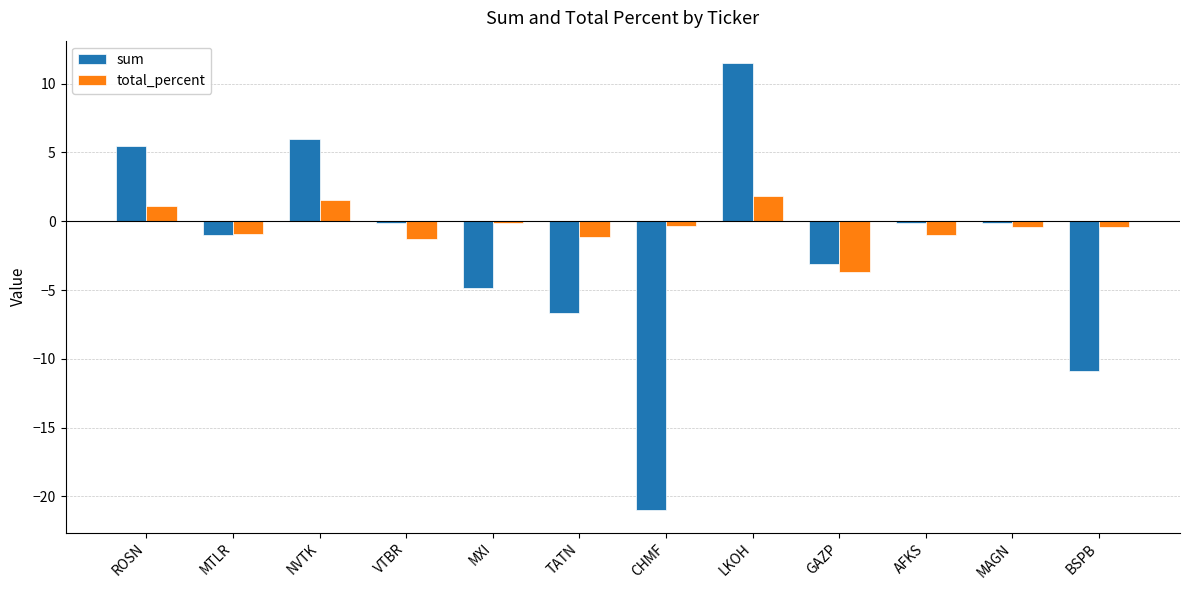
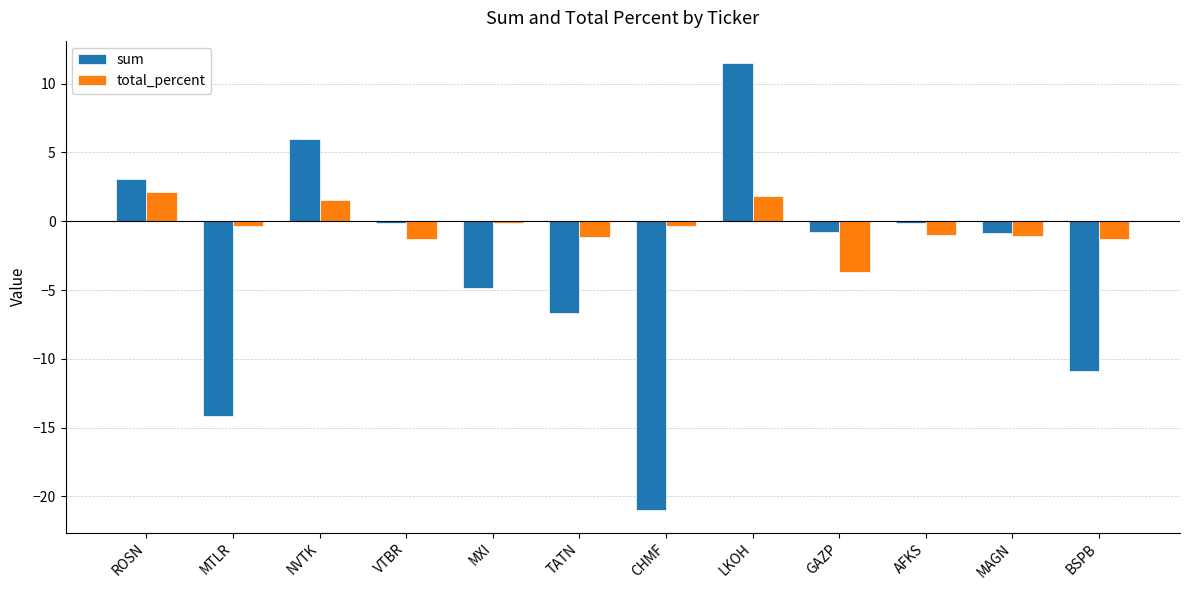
  {
    "sum": {
-     "ROSN": 5.5,
-     "MTLR": -1.0,
+     "ROSN": 3.1,
+     "MTLR": -14.2,
      "NVTK": 6.0,
      "MXI": -4.8,
      "TATN": -6.7,
      "CHMF": -21.0,
      "LKOH": 11.5,
-     "GAZP": -3.1,
-     "MAGN": -0.2,
+     "GAZP": -0.8,
+     "MAGN": -0.9,
      "BSPB": -10.9
    },
    "total_percent": {
-     "ROSN": 1.1,
-     "MTLR": -0.9,
+     "ROSN": 2.1,
+     "MTLR": -0.3,
      "NVTK": 1.6,
      "VTBR": -1.3,
      "TATN": -1.1,
      "CHMF": -0.4,
      "LKOH": 1.9,
      "GAZP": -3.7,
      "AFKS": -1.0,
-     "MAGN": -0.4,
-     "BSPB": -0.4
+     "MAGN": -1.1,
+     "BSPB": -1.3
    }
  }
